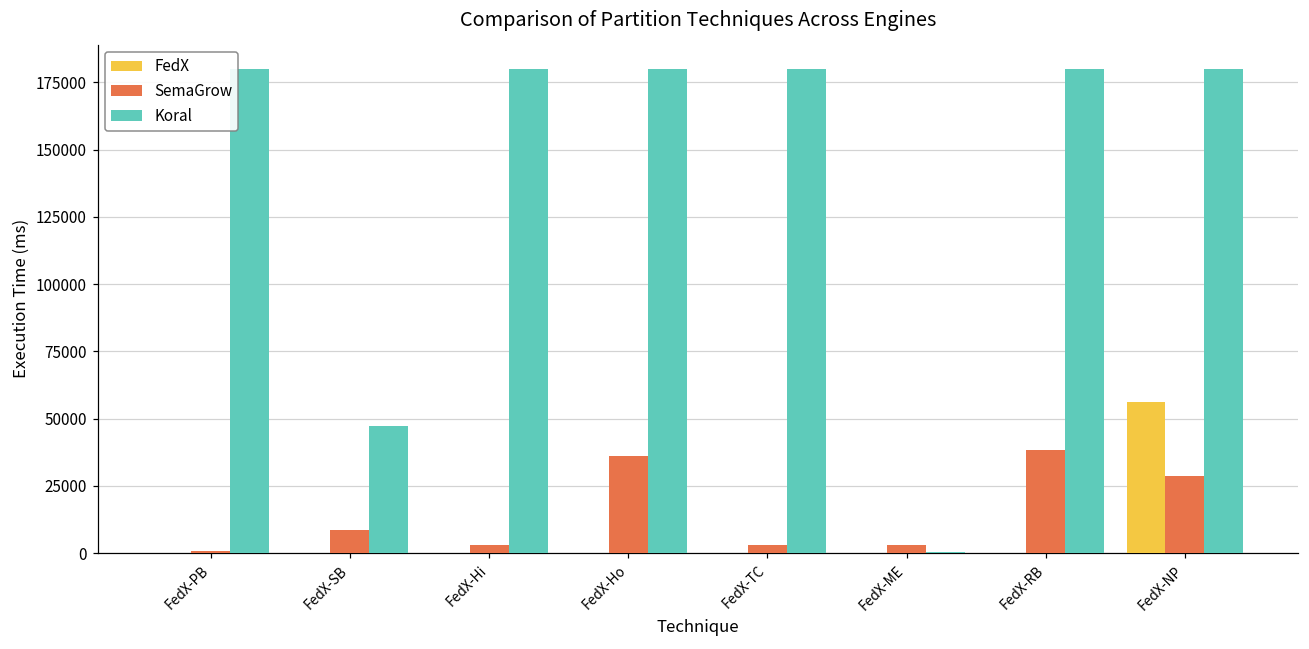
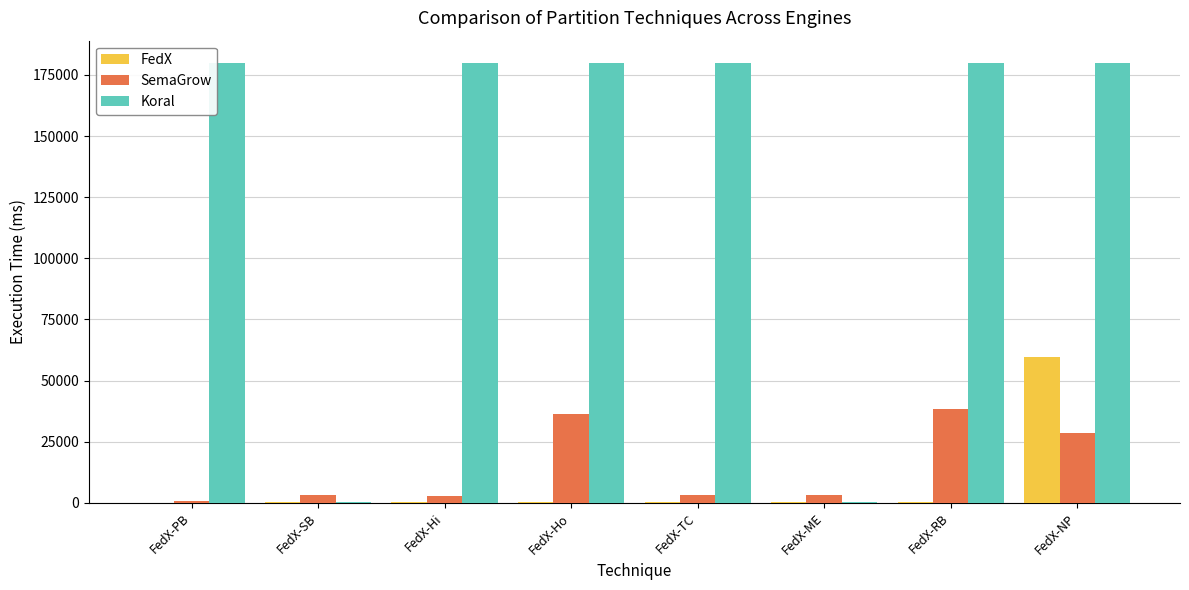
  {
    "FedX": {
-     "FedX-NP": 56000
+     "FedX-NP": 60000
    },
    "SemaGrow": {
-     "FedX-SB": 9000,
+     "FedX-SB": 3000,
      "FedX-Hi": 3000,
      "FedX-Ho": 36000,
      "FedX-TC": 3000,
      "FedX-ME": 3000,
      "FedX-RB": 38000,
      "FedX-NP": 29000
    },
    "Koral": {
      "FedX-PB": 180000,
-     "FedX-SB": 47000,
+     "FedX-SB": 0,
      "FedX-Hi": 180000,
      "FedX-Ho": 180000,
      "FedX-TC": 180000,
      "FedX-RB": 180000,
      "FedX-NP": 180000
    }
  }
